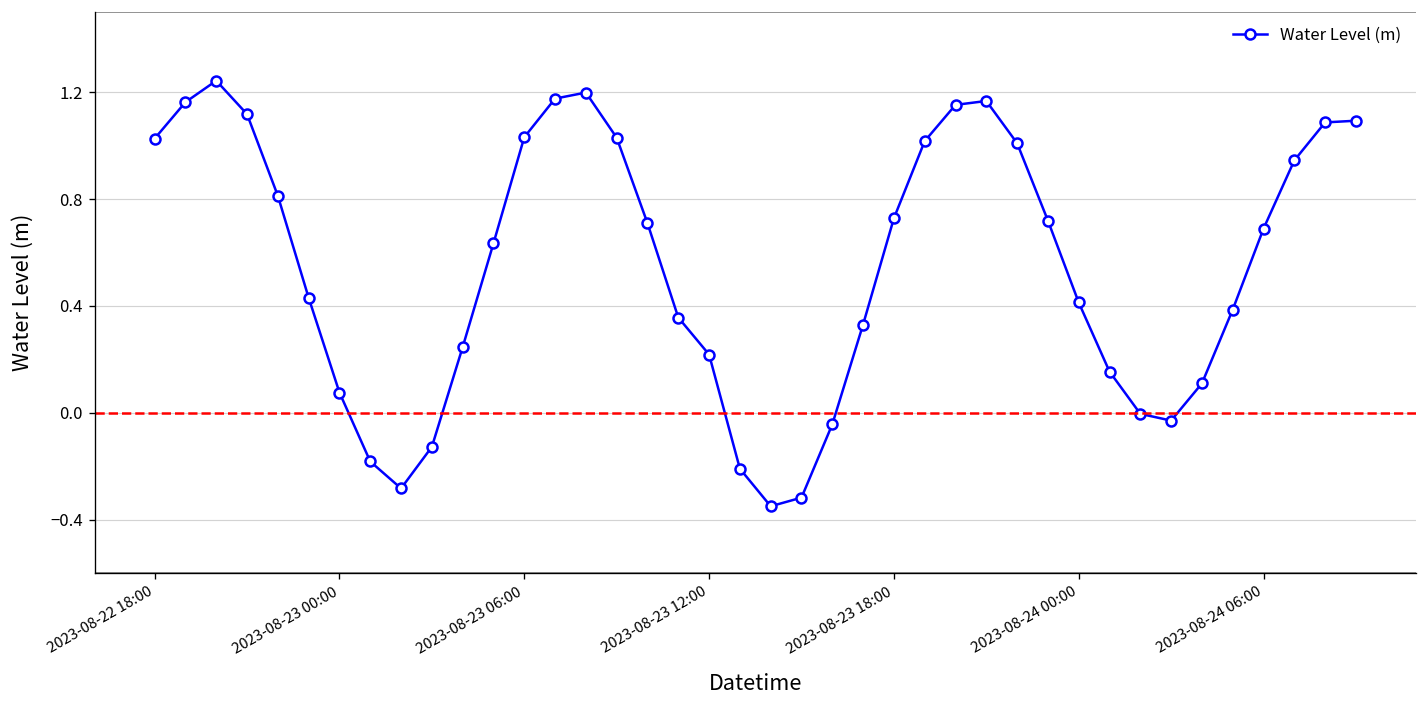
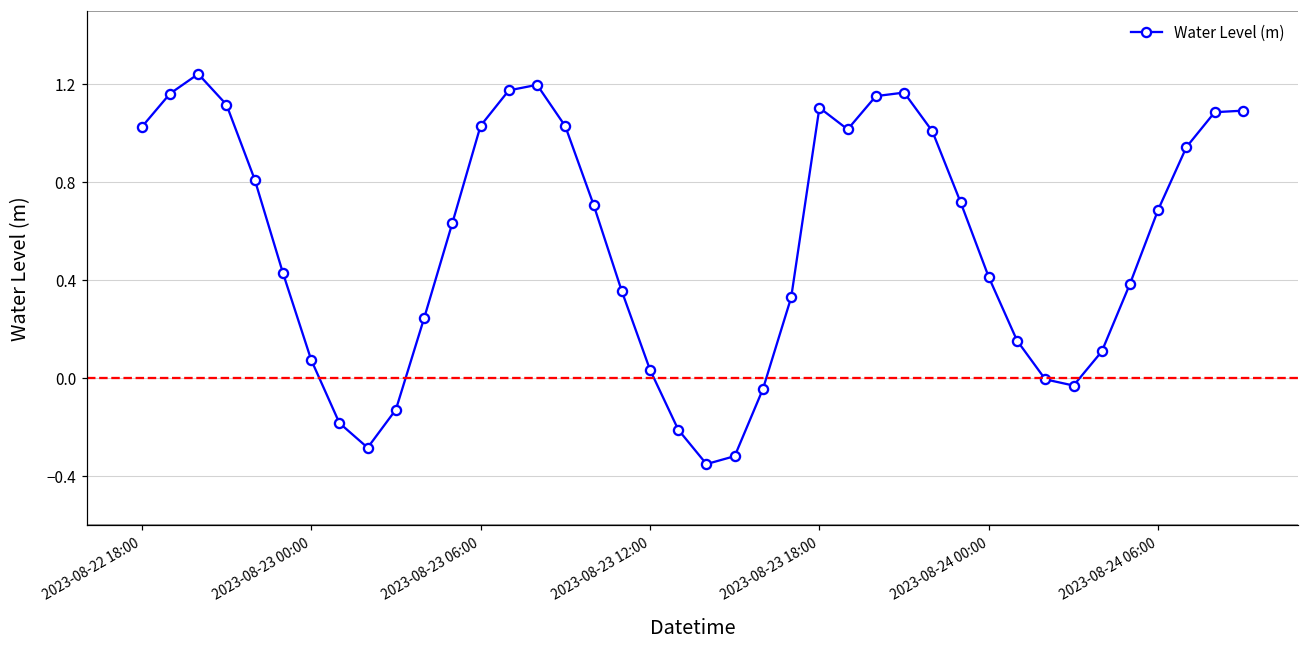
  {
    "2023-08-22 18:00": 1.03,
    "2023-08-23 00:00": 0.08,
    "2023-08-23 06:00": 1.03,
-   "2023-08-23 12:00": 0.22,
-   "2023-08-23 18:00": 0.73,
+   "2023-08-23 12:00": 0.04,
+   "2023-08-23 18:00": 1.11,
    "2023-08-24 00:00": 0.41,
    "2023-08-24 06:00": 0.69
  }
